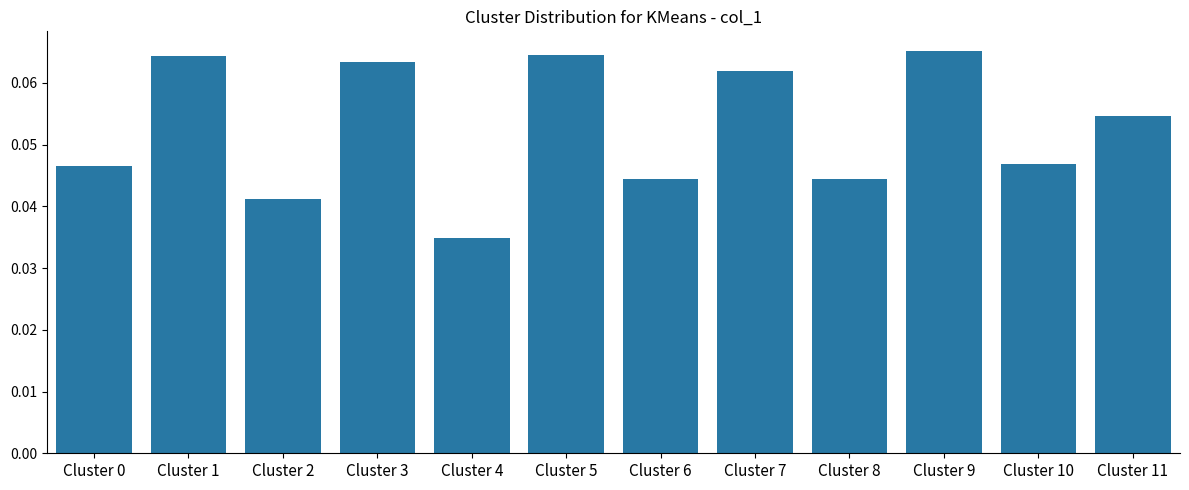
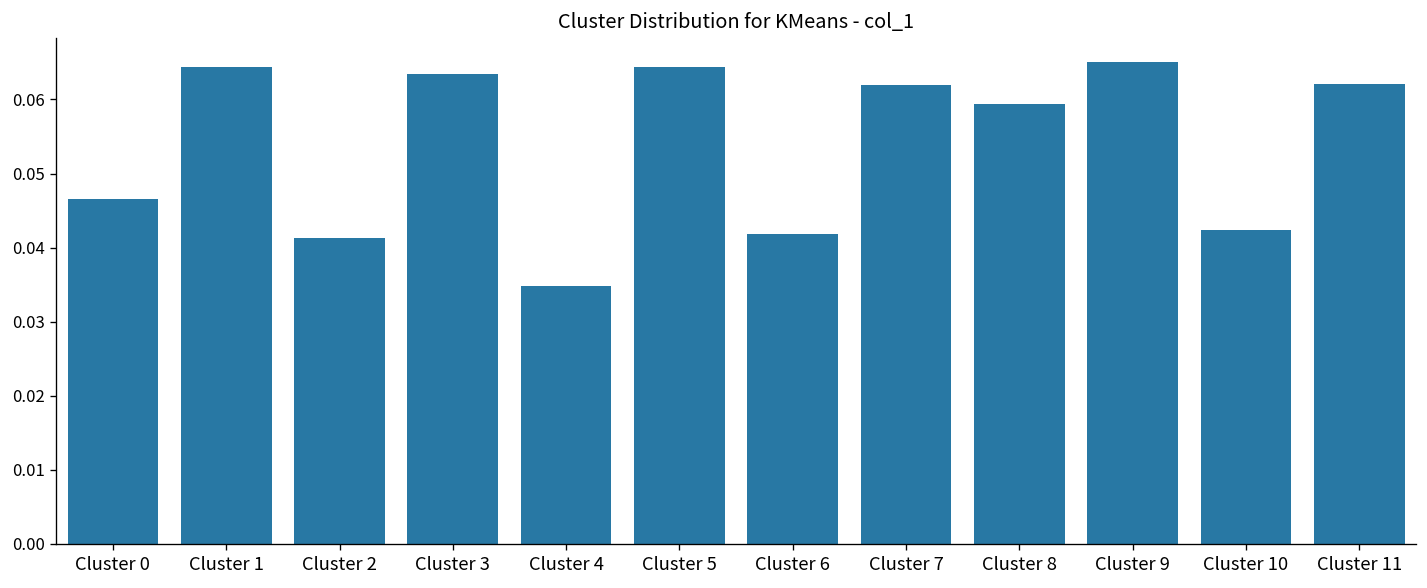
  {
    "Cluster 0": 0.047,
    "Cluster 1": 0.064,
    "Cluster 2": 0.041,
    "Cluster 3": 0.063,
    "Cluster 4": 0.035,
    "Cluster 5": 0.064,
-   "Cluster 6": 0.044,
+   "Cluster 6": 0.042,
    "Cluster 7": 0.062,
-   "Cluster 8": 0.044,
+   "Cluster 8": 0.059,
    "Cluster 9": 0.065,
-   "Cluster 10": 0.047,
-   "Cluster 11": 0.055
+   "Cluster 10": 0.042,
+   "Cluster 11": 0.062
  }
